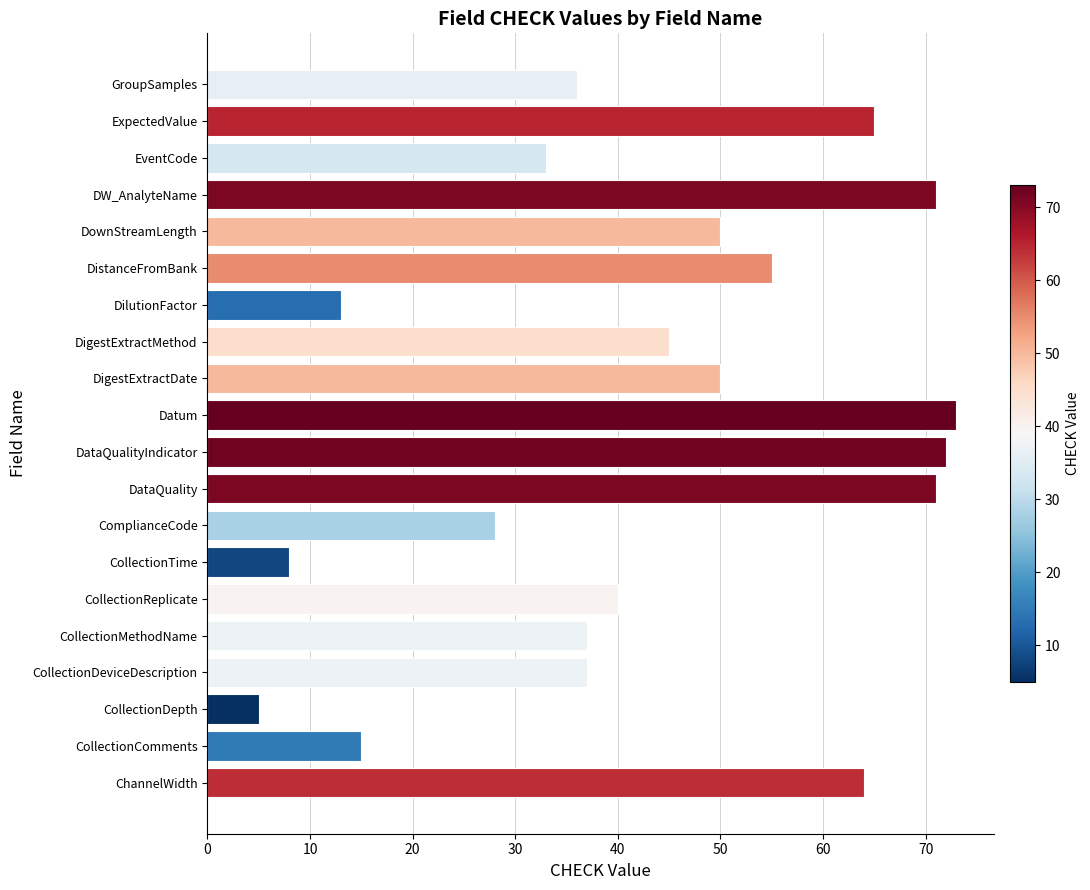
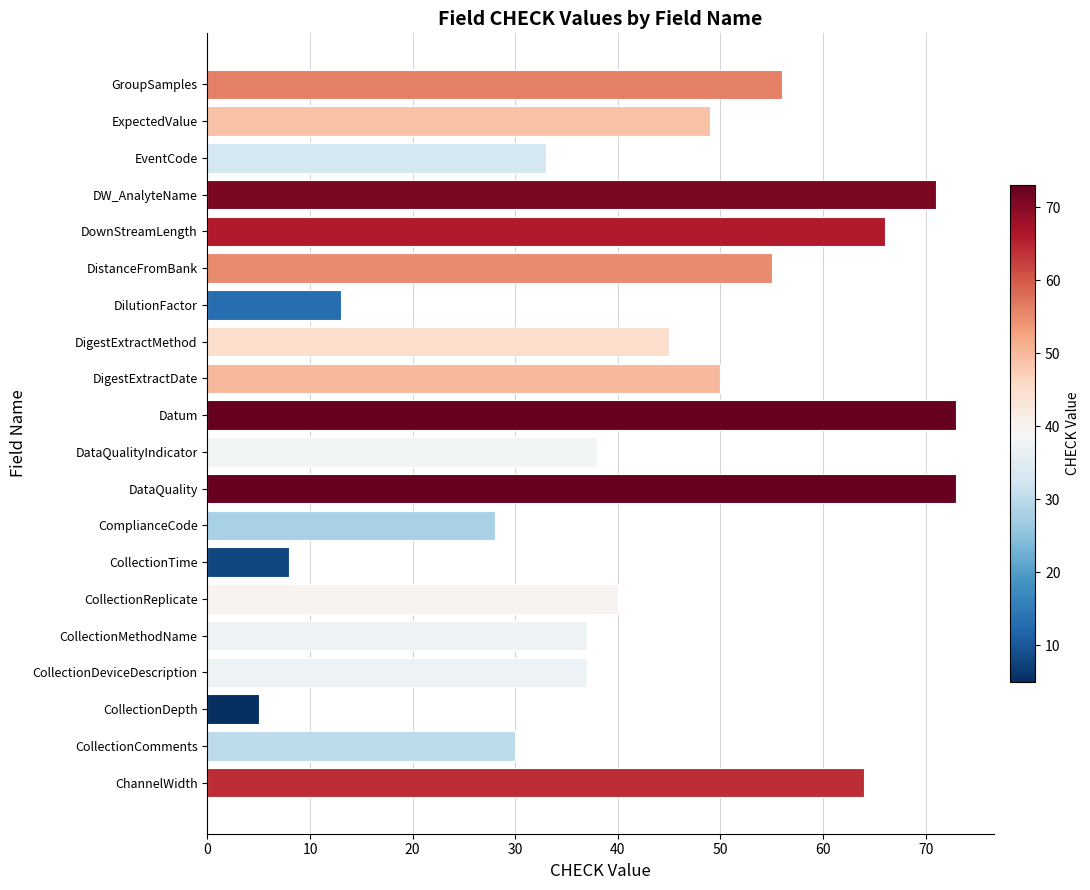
  {
-   "GroupSamples": 36,
-   "ExpectedValue": 65,
+   "GroupSamples": 56,
+   "ExpectedValue": 49,
    "EventCode": 33,
    "DW_AnalyteName": 71,
-   "DownStreamLength": 50,
+   "DownStreamLength": 66,
    "DistanceFromBank": 55,
    "DilutionFactor": 13,
    "DigestExtractMethod": 45,
    "DigestExtractDate": 50,
    "Datum": 73,
-   "DataQualityIndicator": 72,
-   "DataQuality": 71,
+   "DataQualityIndicator": 38,
+   "DataQuality": 73,
    "ComplianceCode": 28,
    "CollectionTime": 8,
    "CollectionReplicate": 40,
    "CollectionMethodName": 37,
    "CollectionDeviceDescription": 37,
    "CollectionDepth": 5,
-   "CollectionComments": 15,
+   "CollectionComments": 30,
    "ChannelWidth": 64
  }
